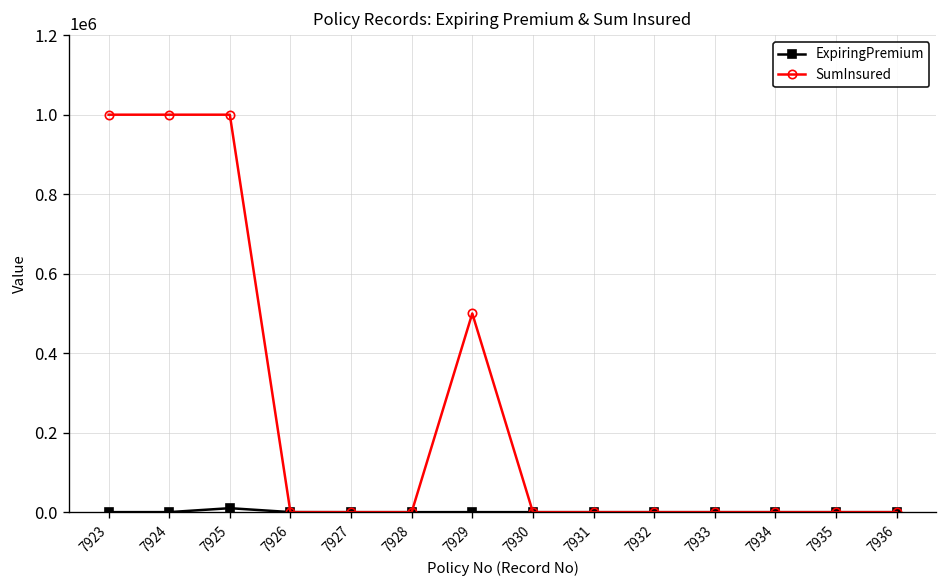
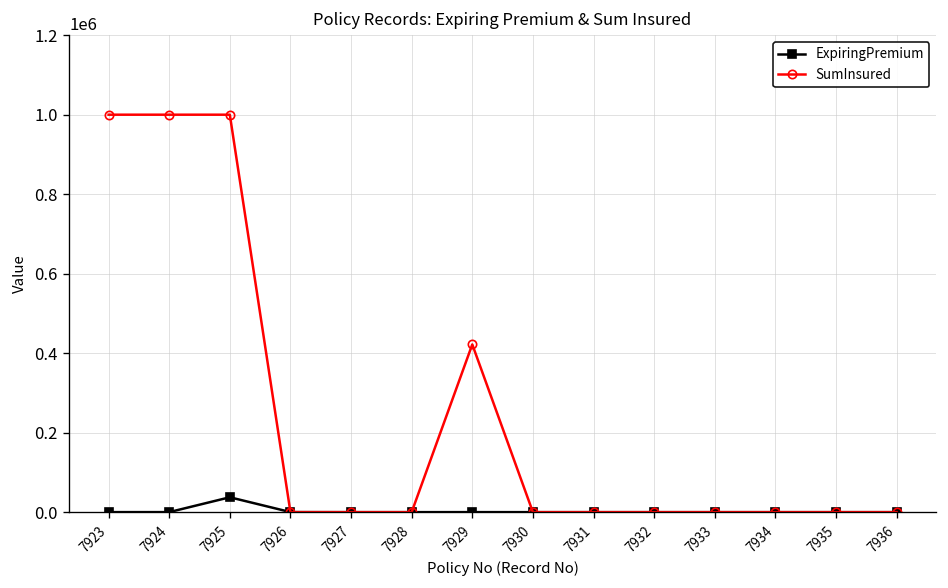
  {
    "ExpiringPremium": {
      "7923": 0,
      "7924": 0,
-     "7925": 10000,
+     "7925": 40000,
      "7929": 0
    },
    "SumInsured": {
      "7923": 1000000,
      "7924": 1000000,
      "7925": 1000000,
-     "7929": 500000
+     "7929": 420000
    }
  }
